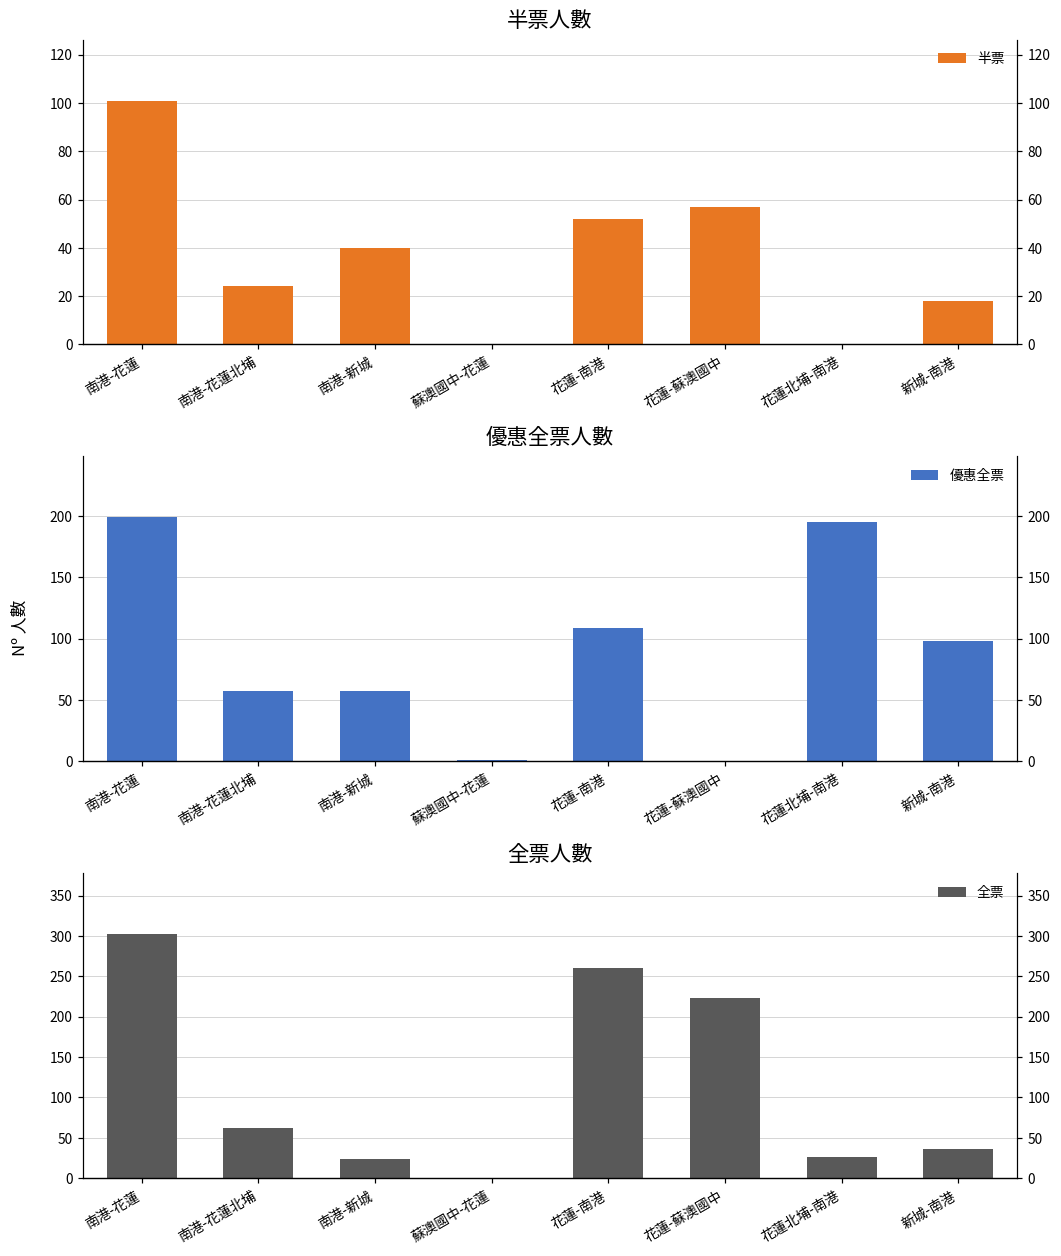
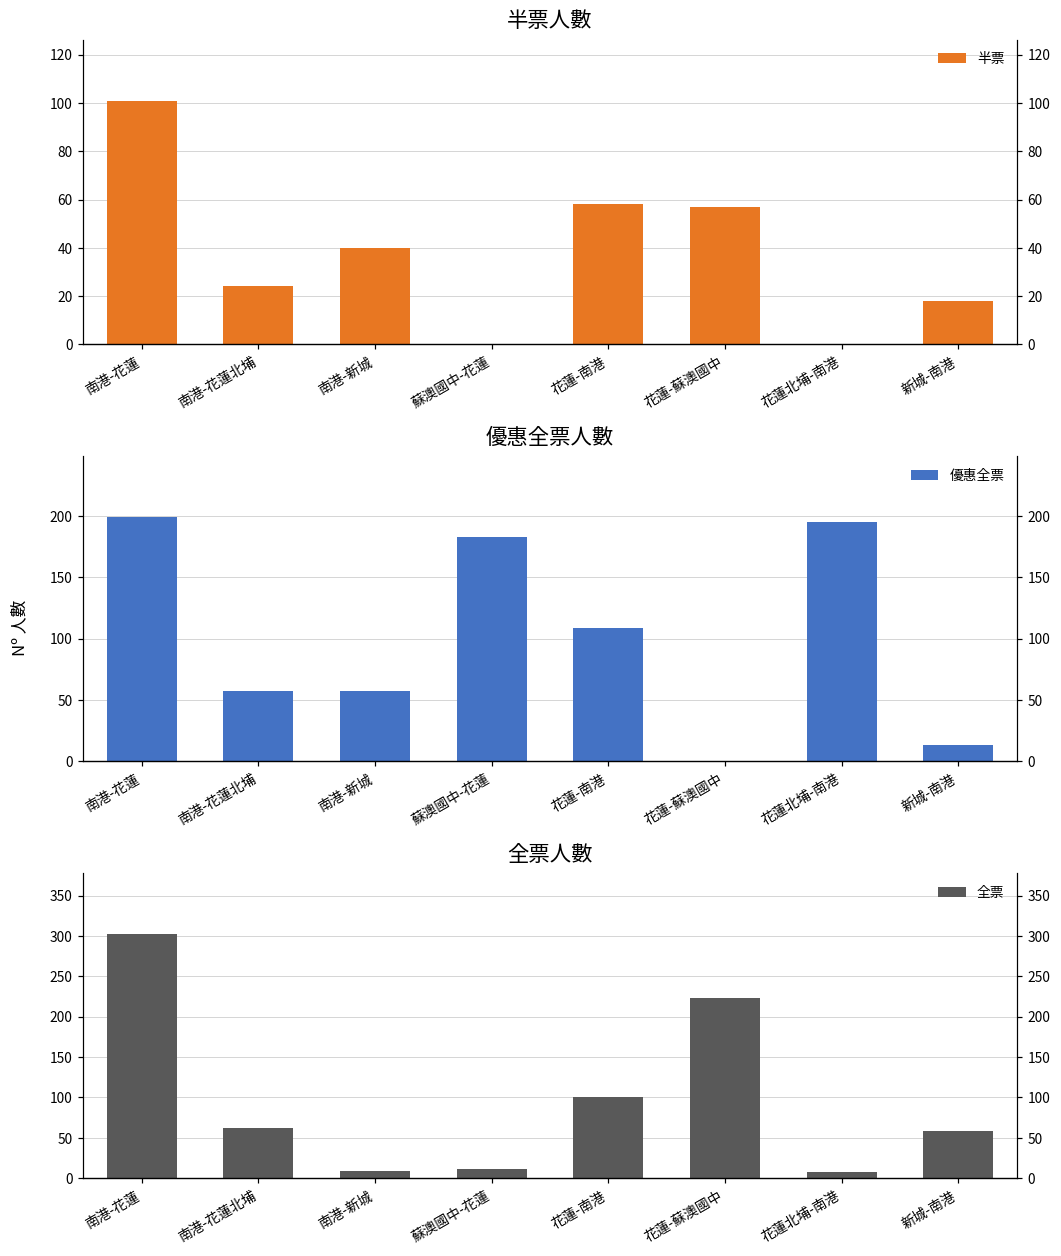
  {
    "半票人數": {
      "南港-花蓮": 101,
      "南港-花蓮北埔": 24,
      "南港-新城": 40,
      "蘇澳國中-花蓮": 0,
-     "花蓮-南港": 52,
+     "花蓮-南港": 58,
      "花蓮-蘇澳國中": 57,
      "花蓮北埔-南港": 0,
      "新城-南港": 18
    },
    "優惠全票人數": {
      "南港-花蓮": 199,
      "南港-花蓮北埔": 57,
      "南港-新城": 57,
-     "蘇澳國中-花蓮": 1,
+     "蘇澳國中-花蓮": 183,
      "花蓮-南港": 109,
      "花蓮-蘇澳國中": 0,
      "花蓮北埔-南港": 195,
-     "新城-南港": 98
+     "新城-南港": 13
    },
    "全票人數": {
      "南港-花蓮": 300,
      "南港-花蓮北埔": 60,
-     "南港-新城": 20,
-     "蘇澳國中-花蓮": 0,
-     "花蓮-南港": 260,
+     "南港-新城": 10,
+     "蘇澳國中-花蓮": 10,
+     "花蓮-南港": 100,
      "花蓮-蘇澳國中": 220,
-     "花蓮北埔-南港": 30,
-     "新城-南港": 40
+     "花蓮北埔-南港": 10,
+     "新城-南港": 60
    }
  }
